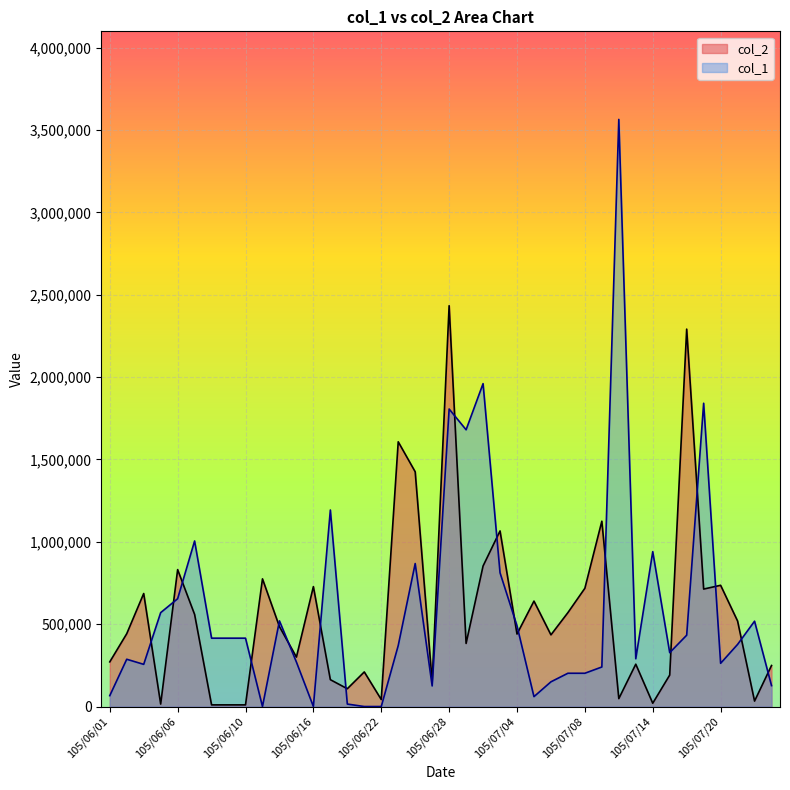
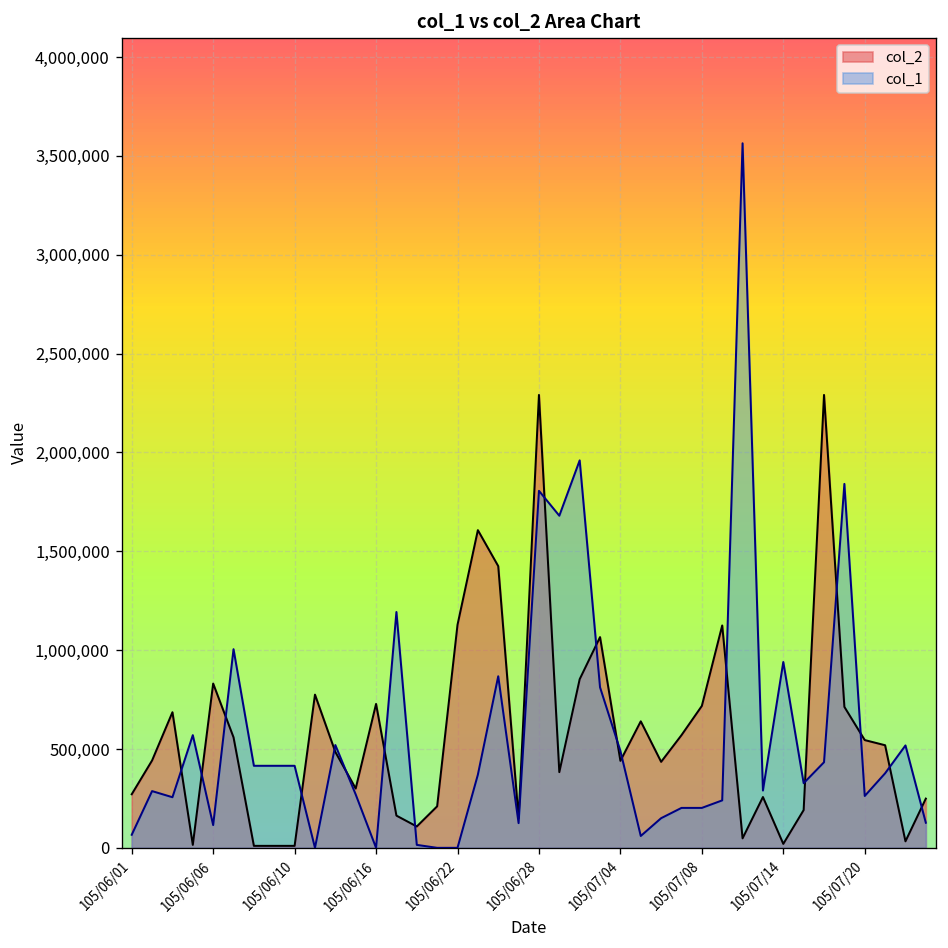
  {
    "col_2": {
      "105/06/01": "270,000",
      "105/06/06": "830,000",
      "105/06/10": "10,000",
      "105/06/16": "730,000",
-     "105/06/22": "40,000",
-     "105/06/28": "2,430,000",
+     "105/06/22": "1,130,000",
+     "105/06/28": "2,290,000",
      "105/07/04": "440,000",
      "105/07/08": "720,000",
      "105/07/14": "20,000",
-     "105/07/20": "740,000"
+     "105/07/20": "550,000"
    },
    "col_1": {
      "105/06/01": "70,000",
-     "105/06/06": "650,000",
+     "105/06/06": "120,000",
      "105/06/10": "420,000",
      "105/06/16": "0",
      "105/06/22": "0",
      "105/06/28": "1,810,000",
      "105/07/04": "490,000",
      "105/07/08": "200,000",
      "105/07/14": "940,000",
      "105/07/20": "260,000"
    }
  }
